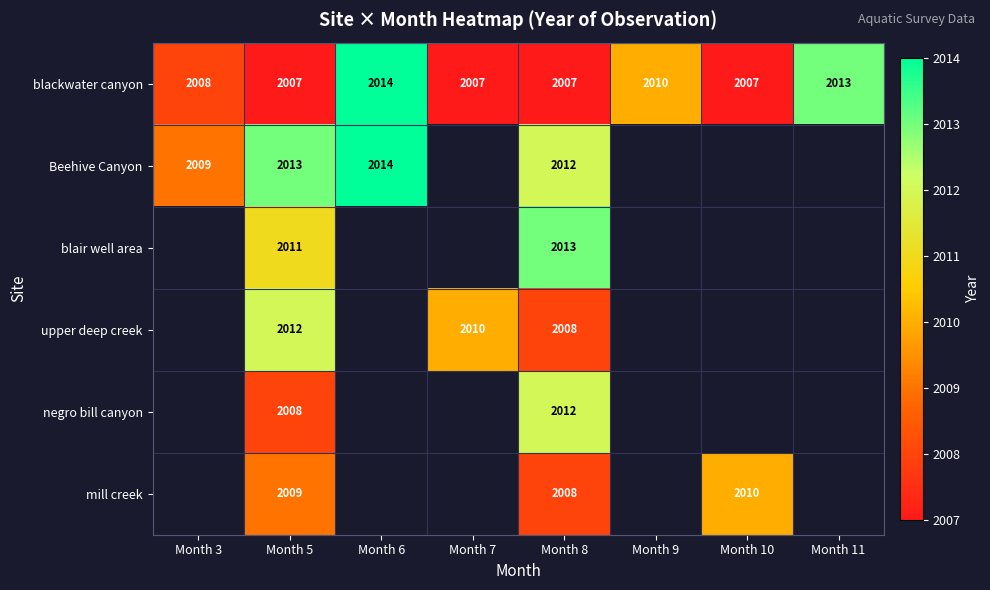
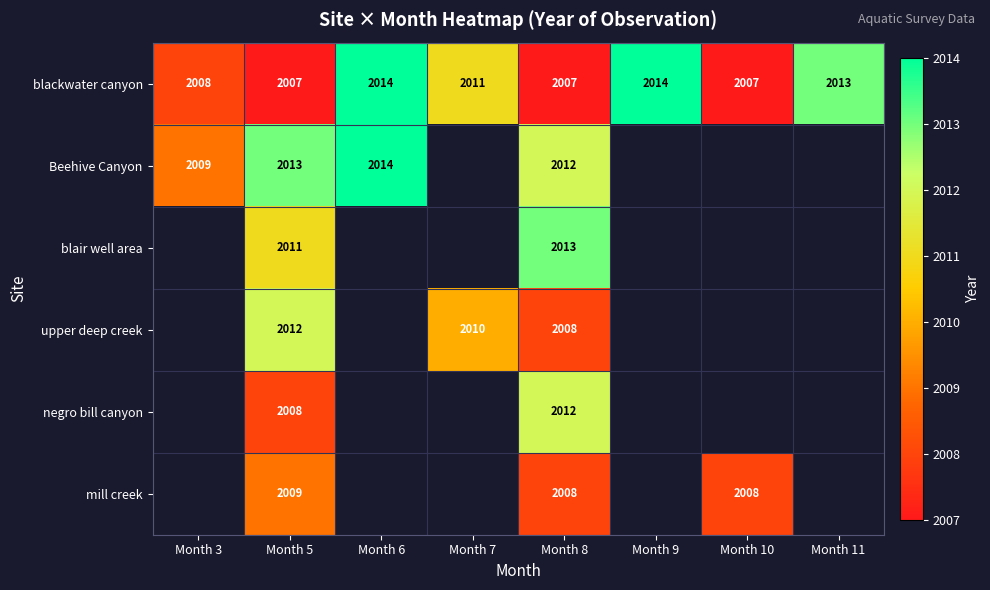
  {
    "blackwater canyon": {
      "Month 3": 2008,
      "Month 5": 2007,
      "Month 6": 2014,
-     "Month 7": 2007,
+     "Month 7": 2011,
      "Month 8": 2007,
-     "Month 9": 2010,
+     "Month 9": 2014,
      "Month 10": 2007,
      "Month 11": 2013
    },
    "Beehive Canyon": {
      "Month 3": 2009,
      "Month 5": 2013,
      "Month 6": 2014,
      "Month 8": 2012
    },
    "blair well area": {
      "Month 5": 2011,
      "Month 8": 2013
    },
    "upper deep creek": {
      "Month 5": 2012,
      "Month 7": 2010,
      "Month 8": 2008
    },
    "negro bill canyon": {
      "Month 5": 2008,
      "Month 8": 2012
    },
    "mill creek": {
      "Month 5": 2009,
      "Month 8": 2008,
-     "Month 10": 2010
+     "Month 10": 2008
    }
  }
